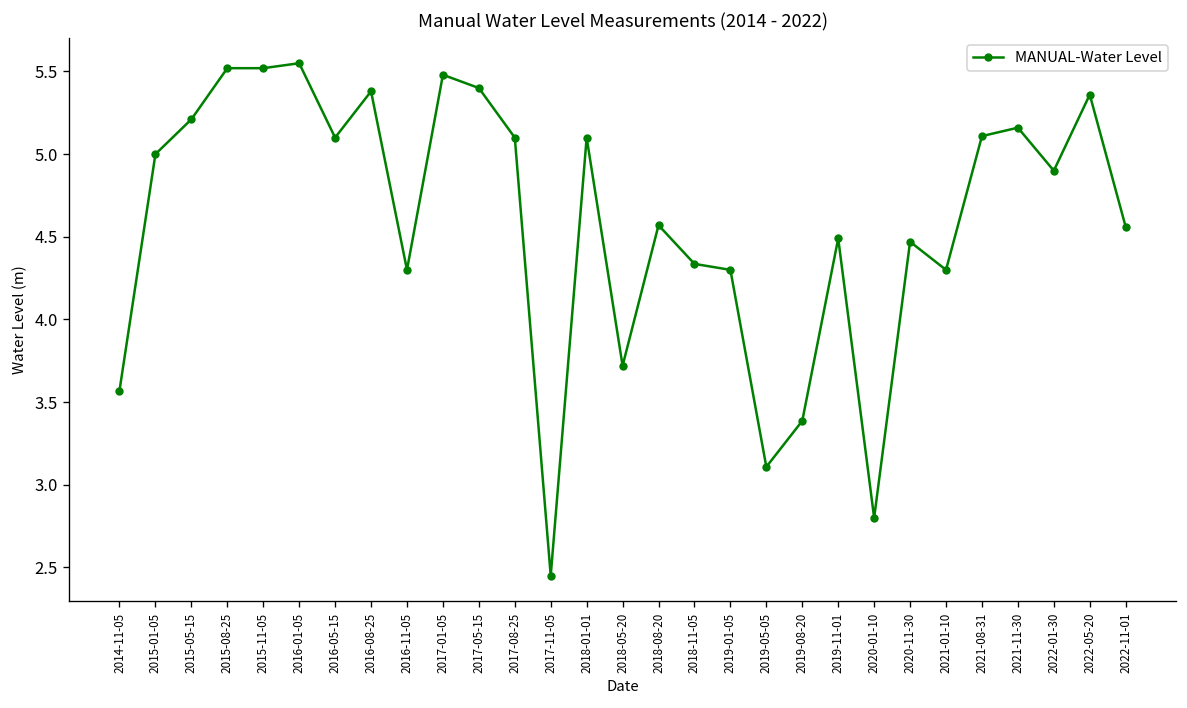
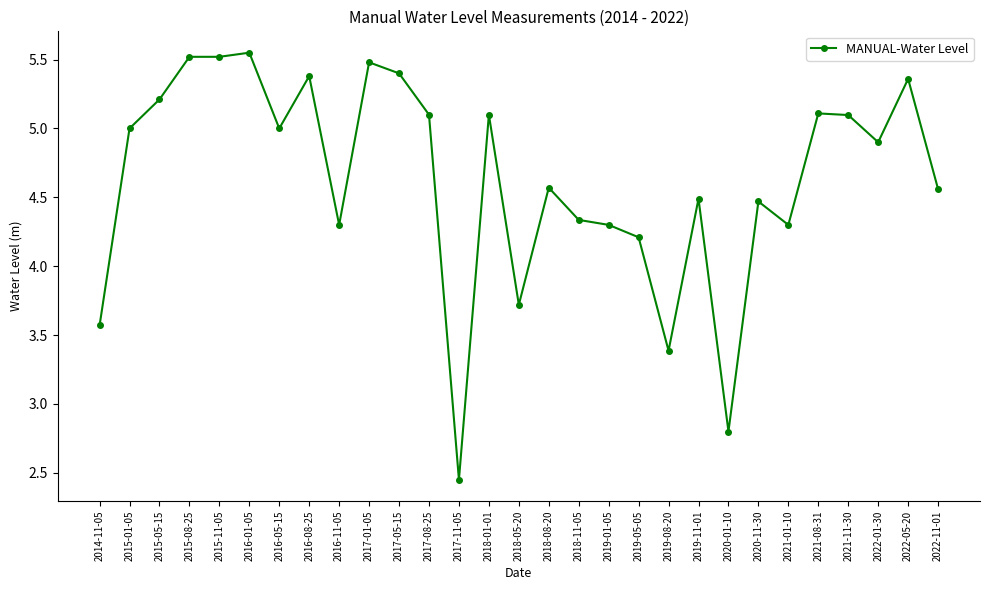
  {
    "2014-11-05": 3.57,
    "2015-01-05": 5.00,
    "2015-05-15": 5.21,
    "2015-08-25": 5.52,
    "2015-11-05": 5.52,
    "2016-01-05": 5.55,
-   "2016-05-15": 5.1,
+   "2016-05-15": 5.0,
    "2016-08-25": 5.38,
    "2016-11-05": 4.30,
    "2017-01-05": 5.48,
    "2017-05-15": 5.40,
    "2017-08-25": 5.10,
    "2017-11-05": 2.45,
    "2018-01-01": 5.10,
    "2018-05-20": 3.72,
    "2018-08-20": 4.57,
    "2018-11-05": 4.34,
    "2019-01-05": 4.30,
-   "2019-05-05": 3.11,
+   "2019-05-05": 4.21,
    "2019-08-20": 3.39,
    "2019-11-01": 4.49,
    "2020-01-10": 2.80,
    "2020-11-30": 4.47,
    "2021-01-10": 4.30,
    "2021-08-31": 5.11,
-   "2021-11-30": 5.16,
+   "2021-11-30": 5.10,
    "2022-01-30": 4.90,
    "2022-05-20": 5.36,
    "2022-11-01": 4.56
  }
